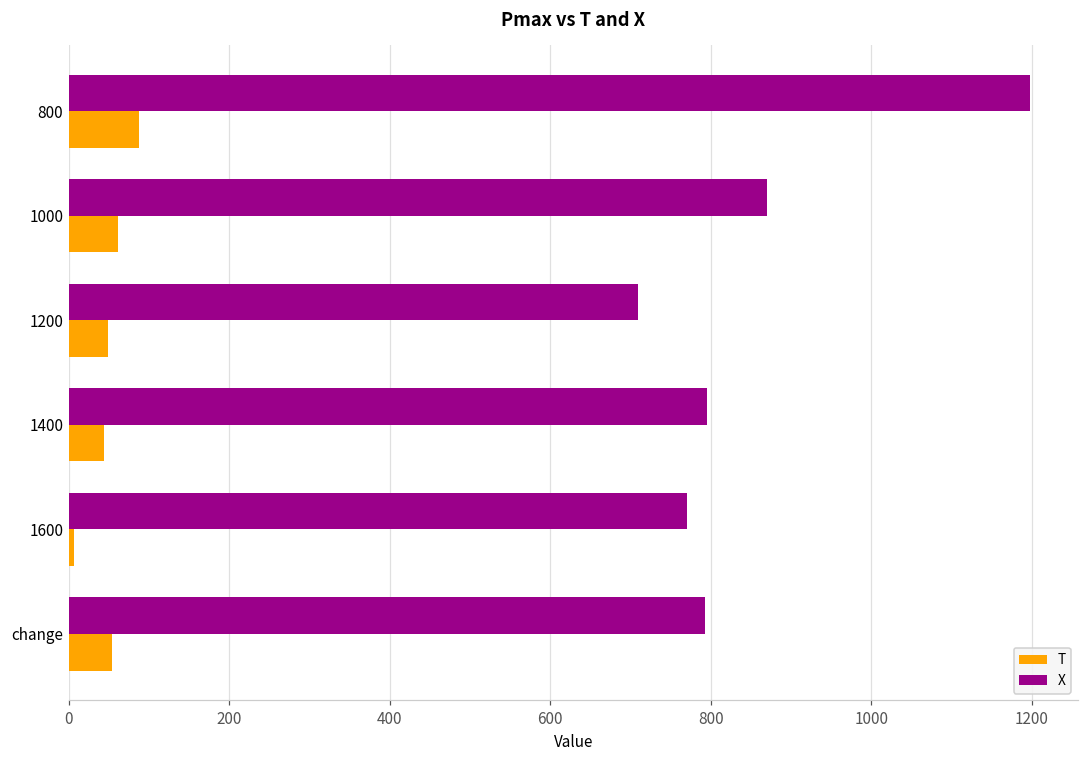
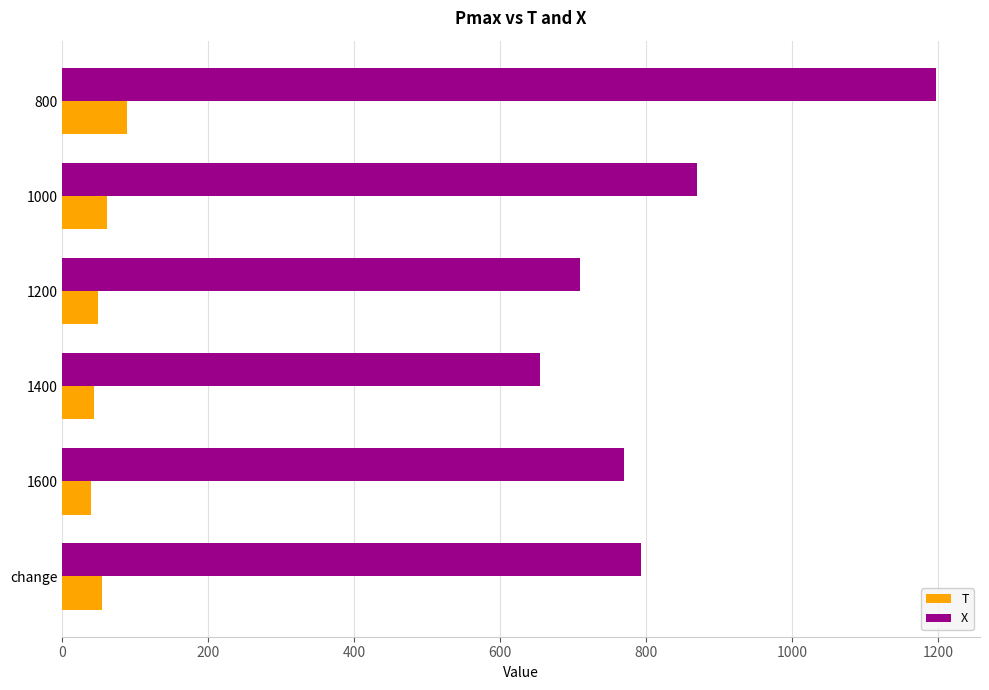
  {
    "T": {
      "800": 90,
      "1000": 60,
      "1200": 50,
      "1400": 40,
-     "1600": 10,
+     "1600": 40,
      "change": 50
    },
    "X": {
      "800": 1200,
      "1000": 870,
      "1200": 710,
-     "1400": 800,
+     "1400": 650,
      "1600": 770,
      "change": 790
    }
  }
